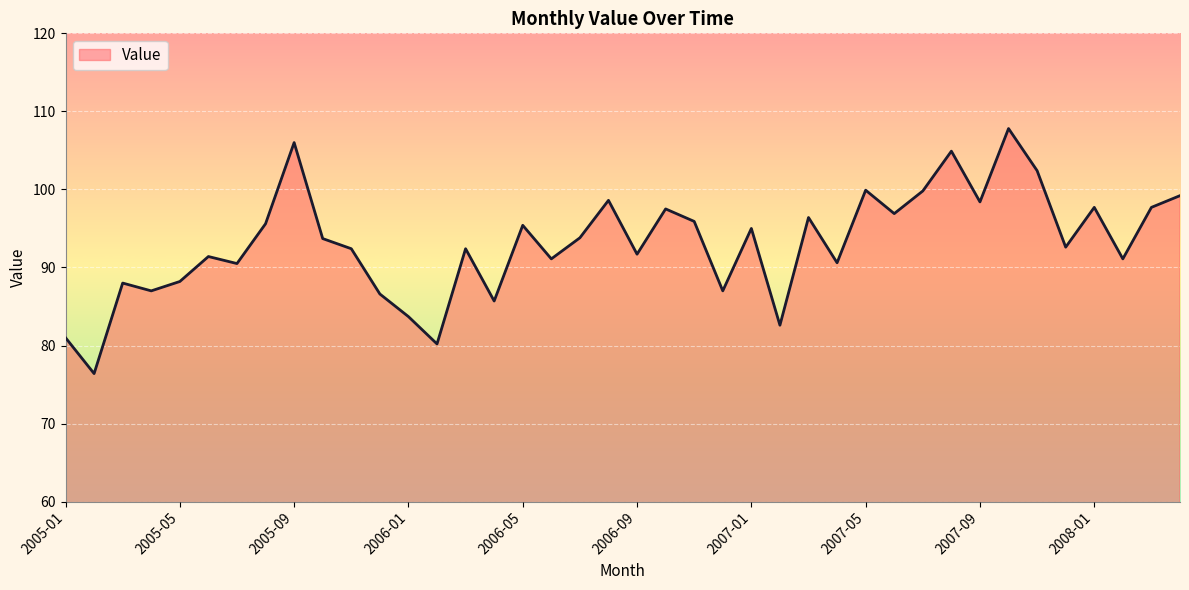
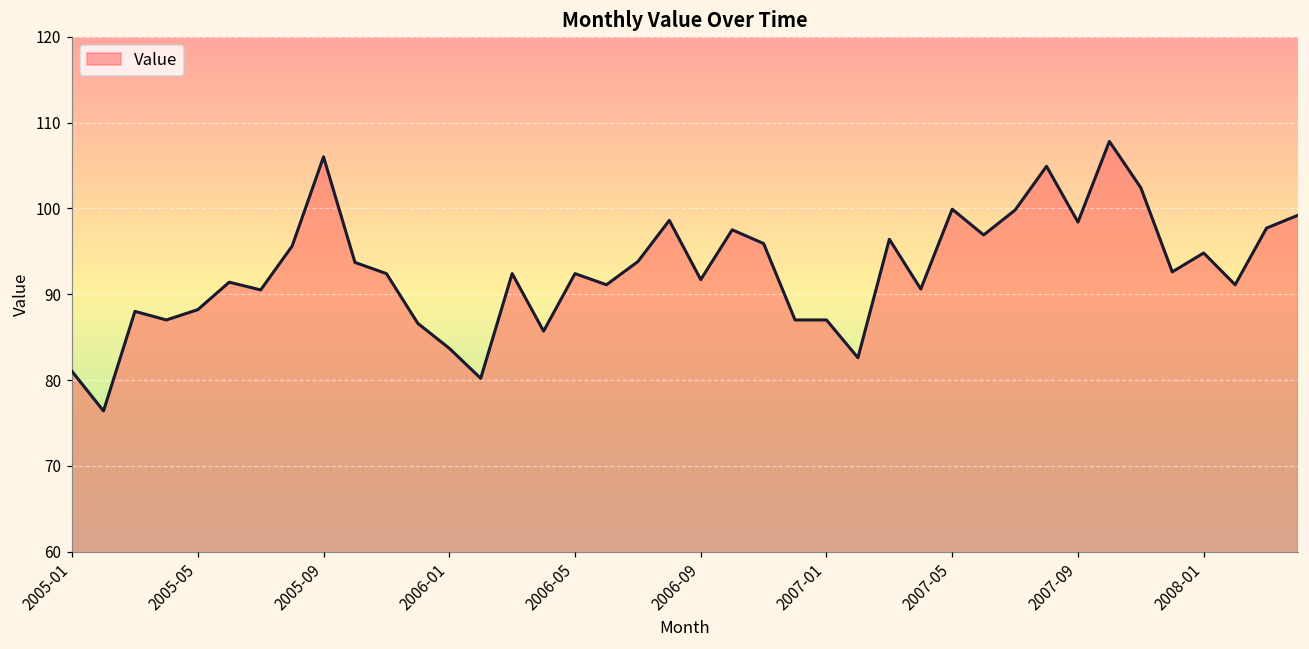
  {
    "2005-01": 81,
    "2005-05": 88,
    "2005-09": 106,
    "2006-01": 84,
-   "2006-05": 95,
+   "2006-05": 92,
    "2006-09": 92,
-   "2007-01": 95,
+   "2007-01": 87,
    "2007-05": 100,
    "2007-09": 98,
-   "2008-01": 98
+   "2008-01": 95
  }
